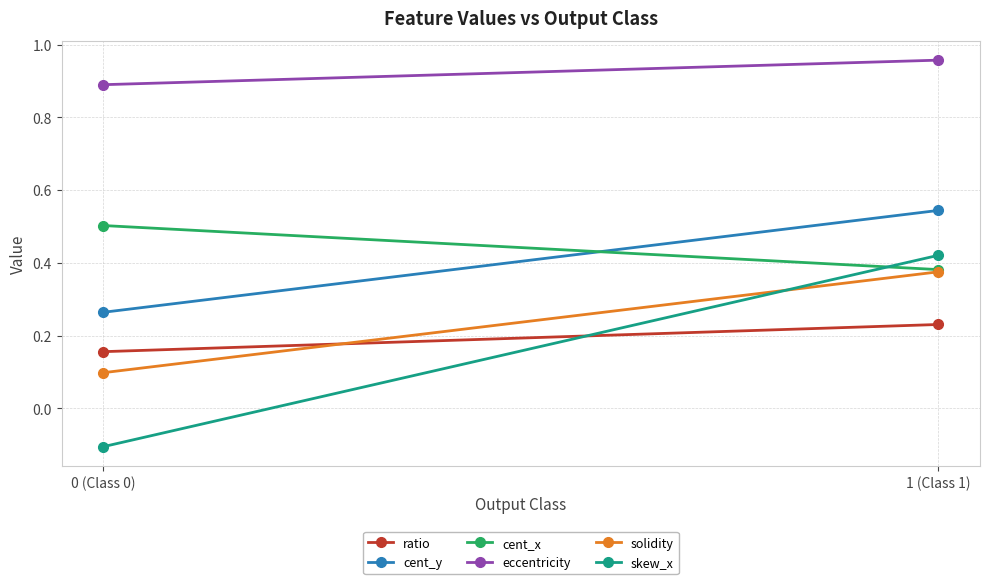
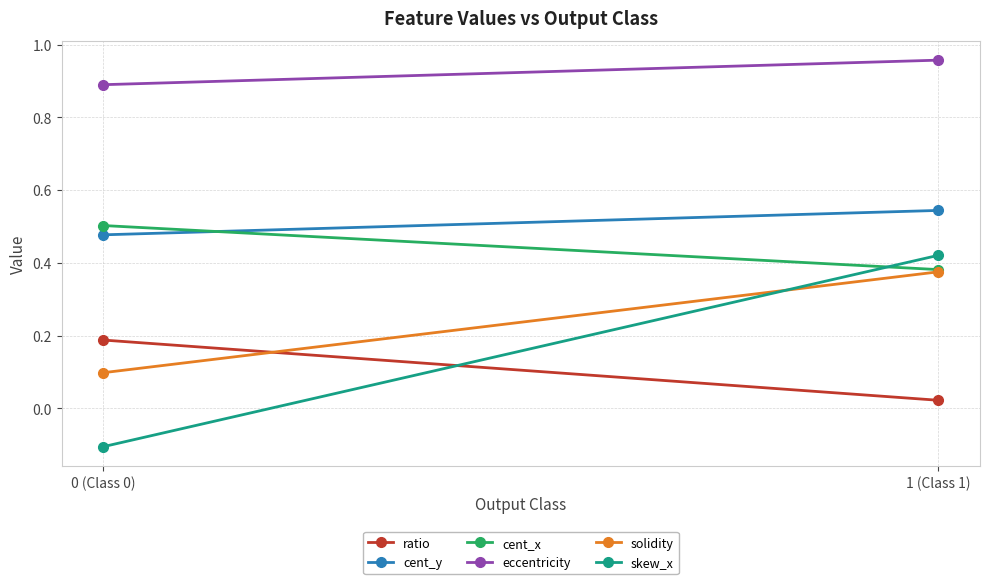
  {
    "ratio": {
-     "0 (Class 0)": 0.16,
-     "1 (Class 1)": 0.23
+     "0 (Class 0)": 0.19,
+     "1 (Class 1)": 0.02
    },
    "cent_y": {
-     "0 (Class 0)": 0.26,
+     "0 (Class 0)": 0.48,
      "1 (Class 1)": 0.54
    },
    "eccentricity": {
      "0 (Class 0)": 0.89,
      "1 (Class 1)": 0.96
    },
    "solidity": {
      "0 (Class 0)": 0.10
    }
  }
